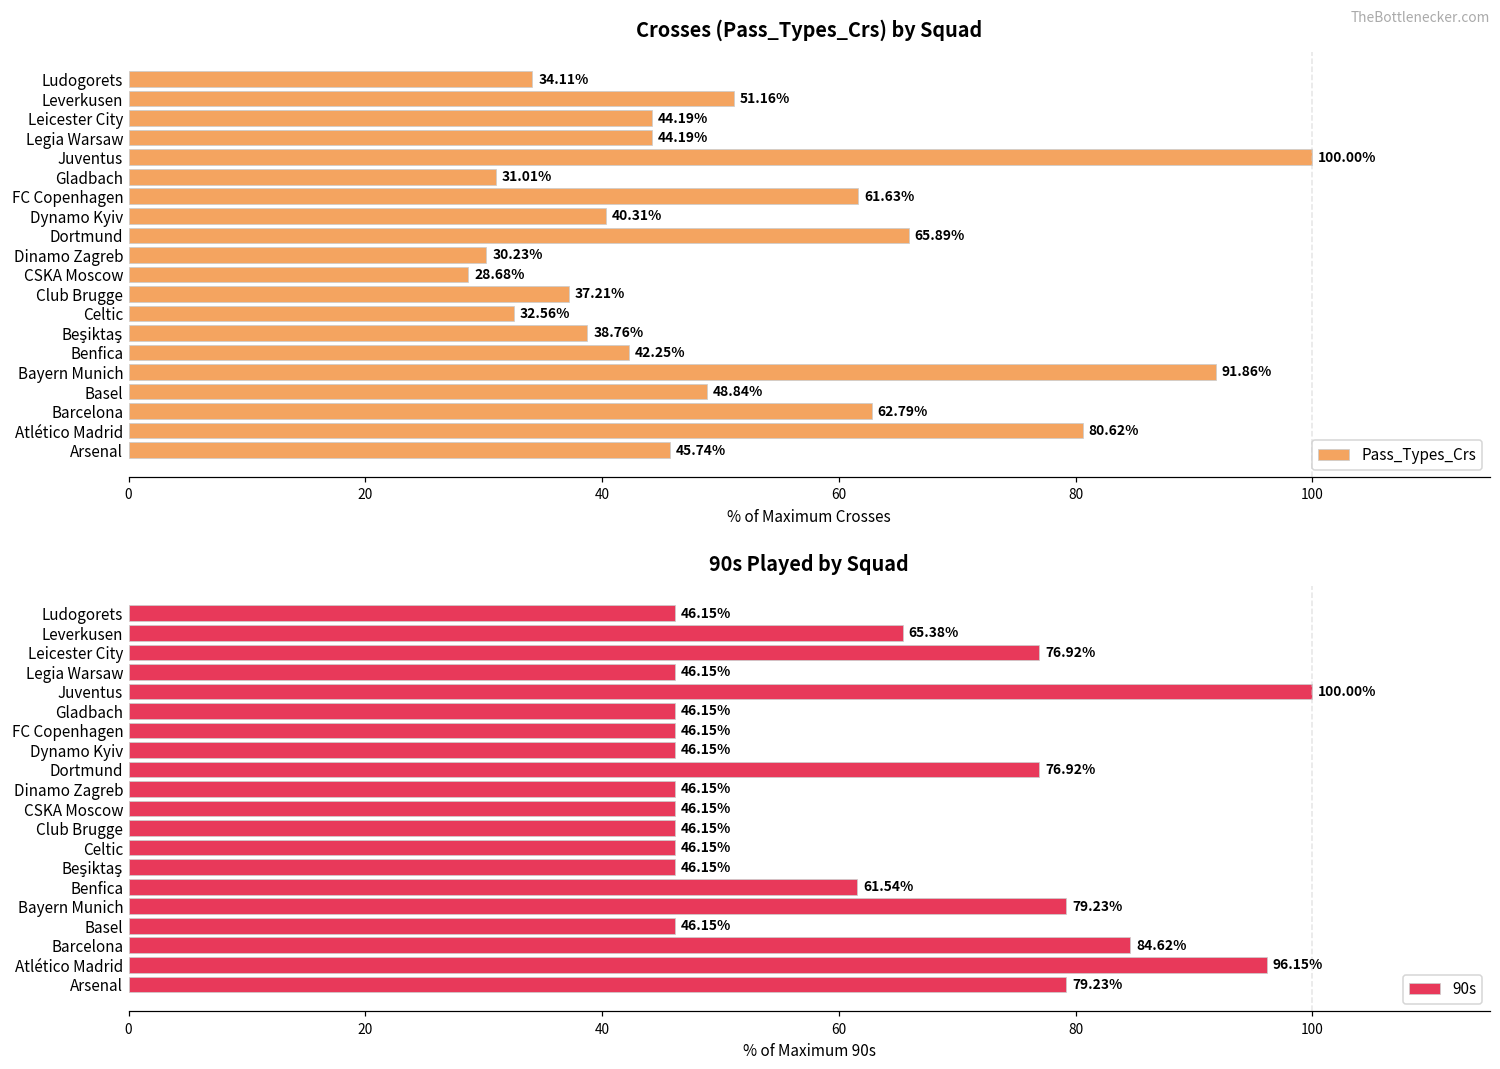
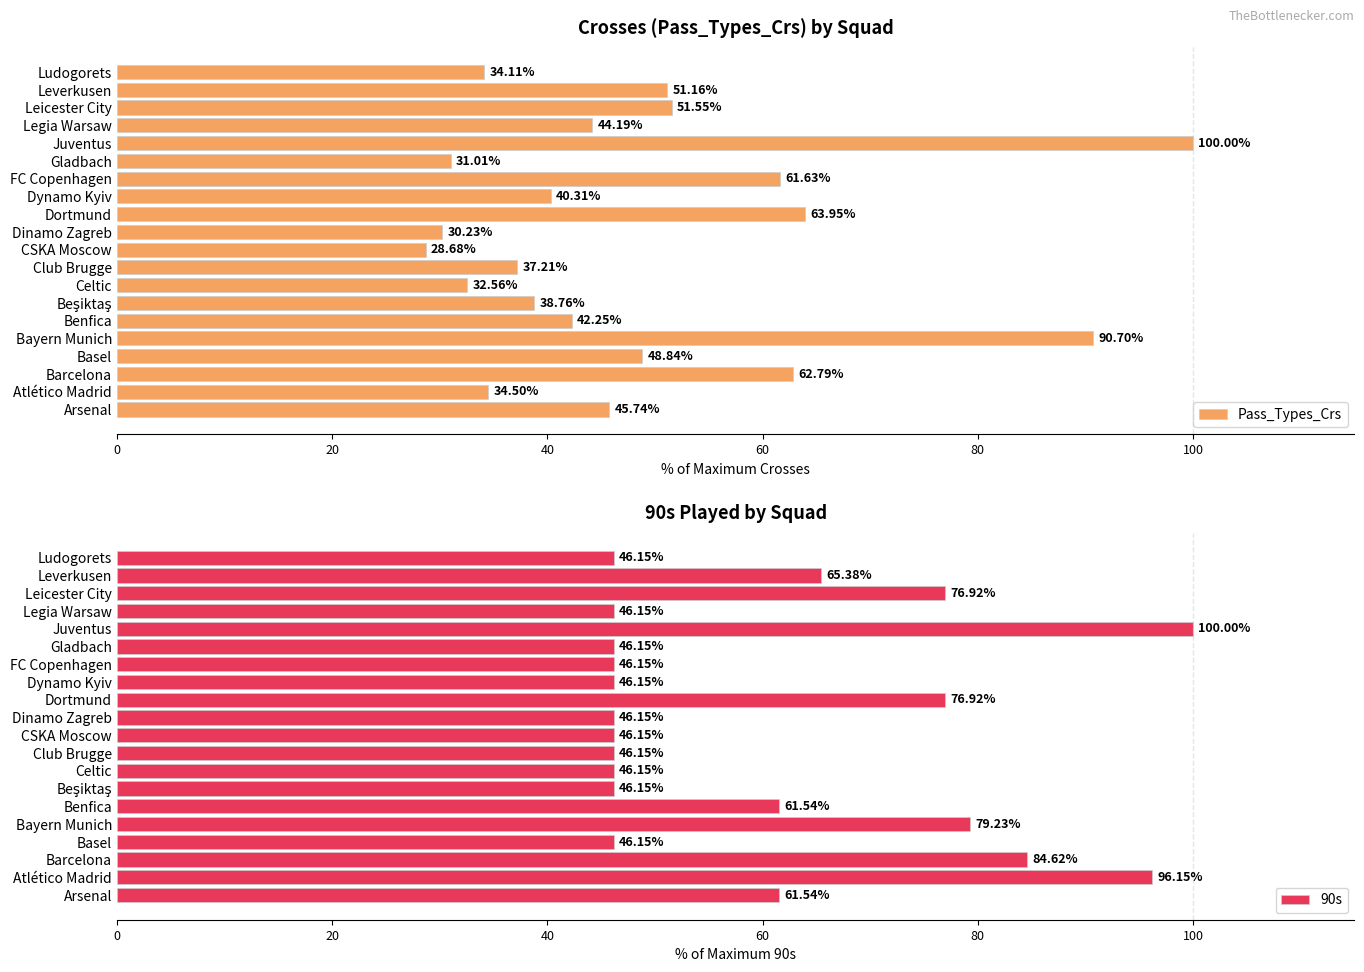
  {
    "Crosses (Pass_Types_Crs) by Squad": {
      "Ludogorets": "34.11%",
      "Leverkusen": "51.16%",
-     "Leicester City": "44.19%",
+     "Leicester City": "51.55%",
      "Legia Warsaw": "44.19%",
      "Juventus": "100.00%",
      "Gladbach": "31.01%",
      "FC Copenhagen": "61.63%",
      "Dynamo Kyiv": "40.31%",
-     "Dortmund": "65.89%",
+     "Dortmund": "63.95%",
      "Dinamo Zagreb": "30.23%",
      "CSKA Moscow": "28.68%",
      "Club Brugge": "37.21%",
      "Celtic": "32.56%",
      "Beşiktaş": "38.76%",
      "Benfica": "42.25%",
-     "Bayern Munich": "91.86%",
+     "Bayern Munich": "90.70%",
      "Basel": "48.84%",
      "Barcelona": "62.79%",
-     "Atlético Madrid": "80.62%",
+     "Atlético Madrid": "34.50%",
      "Arsenal": "45.74%"
    },
    "90s Played by Squad": {
      "Ludogorets": "46.15%",
      "Leverkusen": "65.38%",
      "Leicester City": "76.92%",
      "Legia Warsaw": "46.15%",
      "Juventus": "100.00%",
      "Gladbach": "46.15%",
      "FC Copenhagen": "46.15%",
      "Dynamo Kyiv": "46.15%",
      "Dortmund": "76.92%",
      "Dinamo Zagreb": "46.15%",
      "CSKA Moscow": "46.15%",
      "Club Brugge": "46.15%",
      "Celtic": "46.15%",
      "Beşiktaş": "46.15%",
      "Benfica": "61.54%",
      "Bayern Munich": "79.23%",
      "Basel": "46.15%",
      "Barcelona": "84.62%",
      "Atlético Madrid": "96.15%",
-     "Arsenal": "79.23%"
+     "Arsenal": "61.54%"
    }
  }
